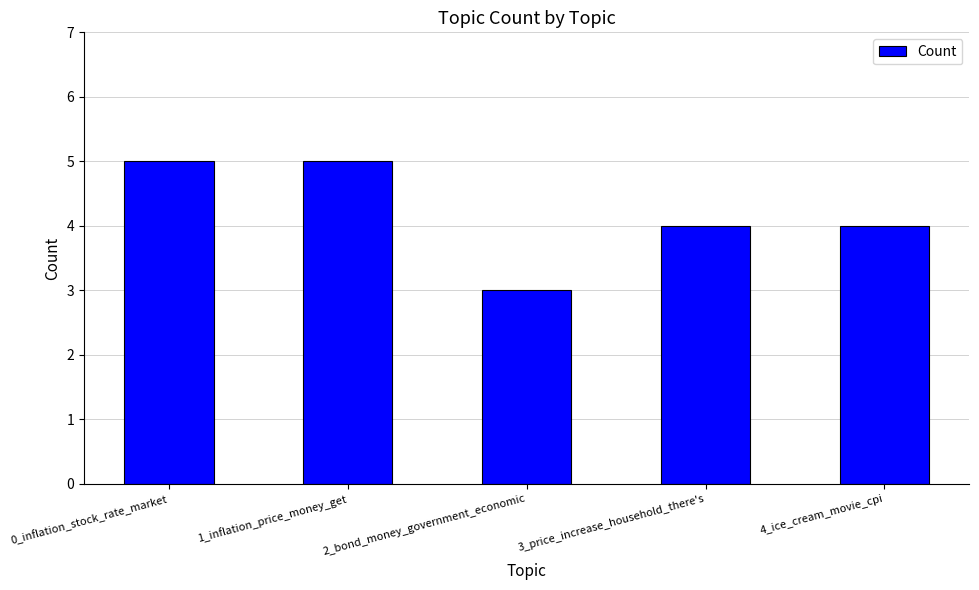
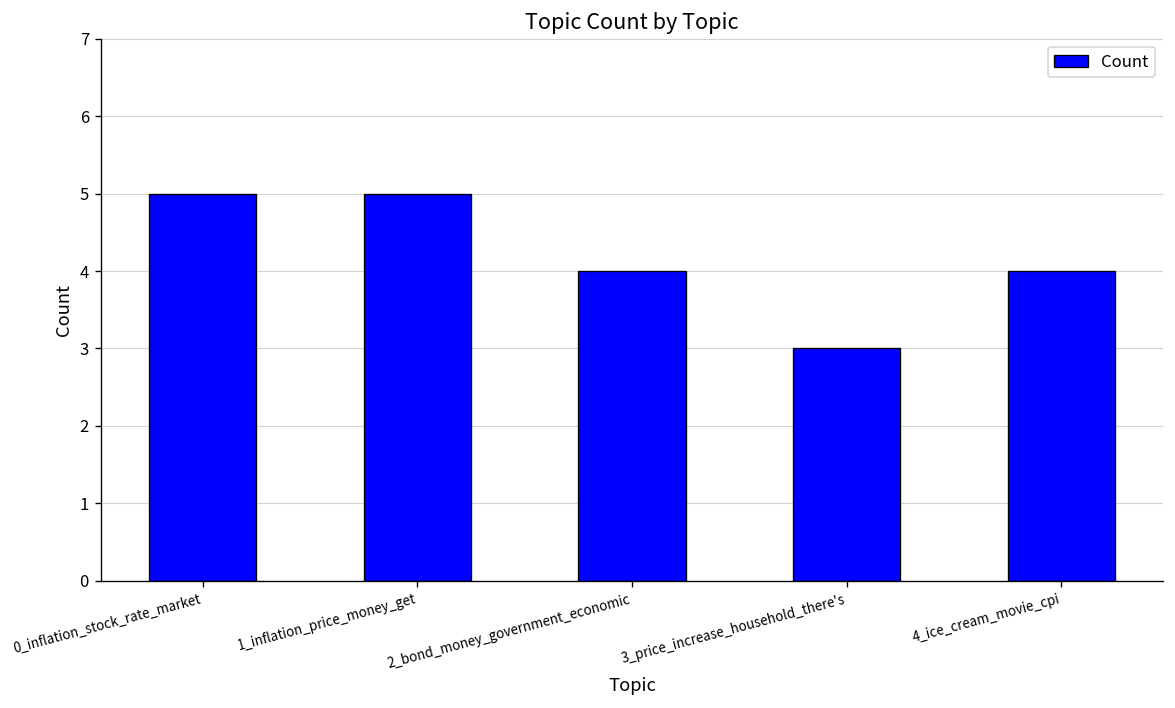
  {
    "0_inflation_stock_rate_market": 5,
    "1_inflation_price_money_get": 5,
-   "2_bond_money_government_economic": 3,
-   "3_price_increase_household_there's": 4,
+   "2_bond_money_government_economic": 4,
+   "3_price_increase_household_there's": 3,
    "4_ice_cream_movie_cpi": 4
  }
